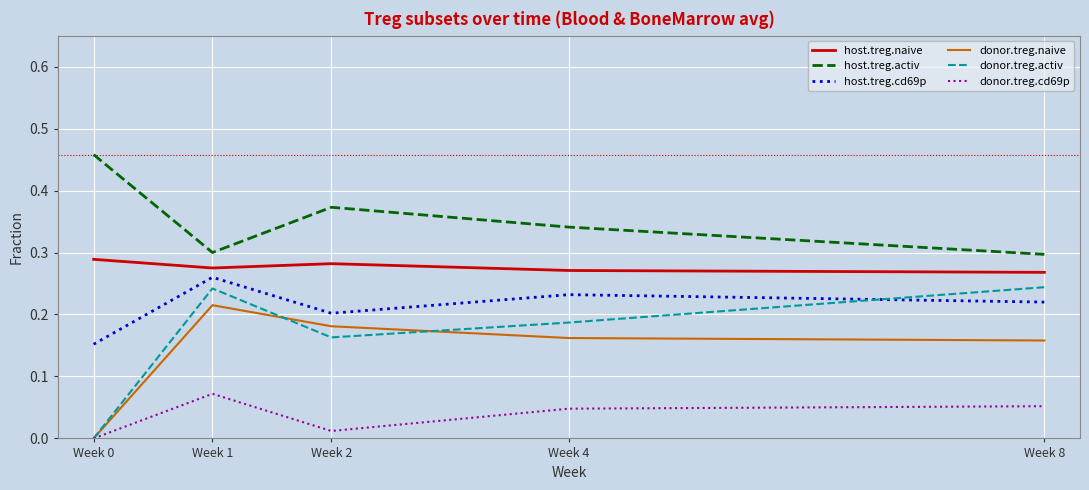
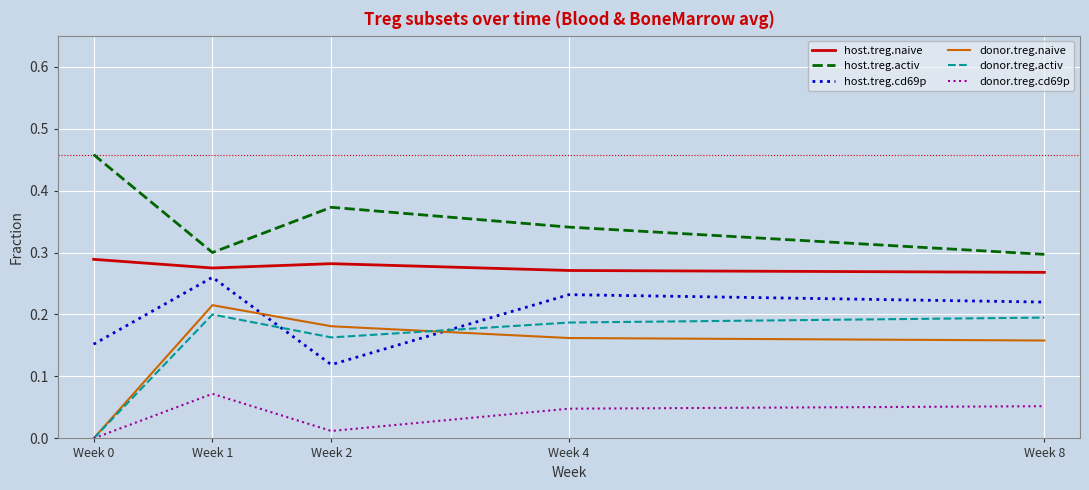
  {
    "host.treg.naive": {
      "Week 0": 0.29,
      "Week 1": 0.28,
      "Week 2": 0.28,
      "Week 4": 0.27,
      "Week 8": 0.27
    },
    "host.treg.activ": {
      "Week 0": 0.46,
      "Week 1": 0.30,
      "Week 2": 0.37,
      "Week 4": 0.34,
      "Week 8": 0.30
    },
    "host.treg.cd69p": {
      "Week 0": 0.15,
      "Week 1": 0.26,
-     "Week 2": 0.20,
+     "Week 2": 0.12,
      "Week 4": 0.23,
      "Week 8": 0.22
    },
    "donor.treg.naive": {
      "Week 1": 0.22,
      "Week 2": 0.18,
      "Week 4": 0.16,
      "Week 8": 0.16
    },
    "donor.treg.activ": {
-     "Week 1": 0.24,
+     "Week 1": 0.20,
      "Week 2": 0.16,
      "Week 4": 0.19,
-     "Week 8": 0.24
+     "Week 8": 0.20
    },
    "donor.treg.cd69p": {
      "Week 1": 0.07,
      "Week 2": 0.01,
      "Week 4": 0.05,
      "Week 8": 0.05
    }
  }
